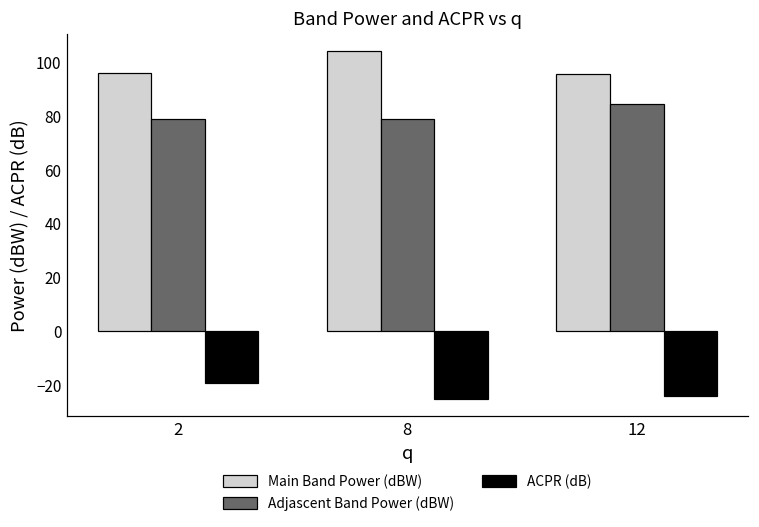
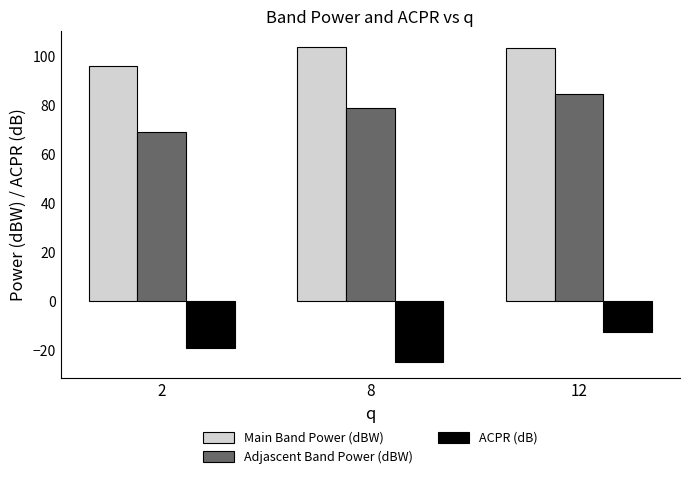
  {
    "Main Band Power (dBW)": {
      "2": 96,
      "8": 104,
-     "12": 96
+     "12": 103
    },
    "Adjascent Band Power (dBW)": {
-     "2": 79,
+     "2": 69,
      "8": 79,
      "12": 85
    },
    "ACPR (dB)": {
      "2": -19,
      "8": -25,
-     "12": -24
+     "12": -13
    }
  }
